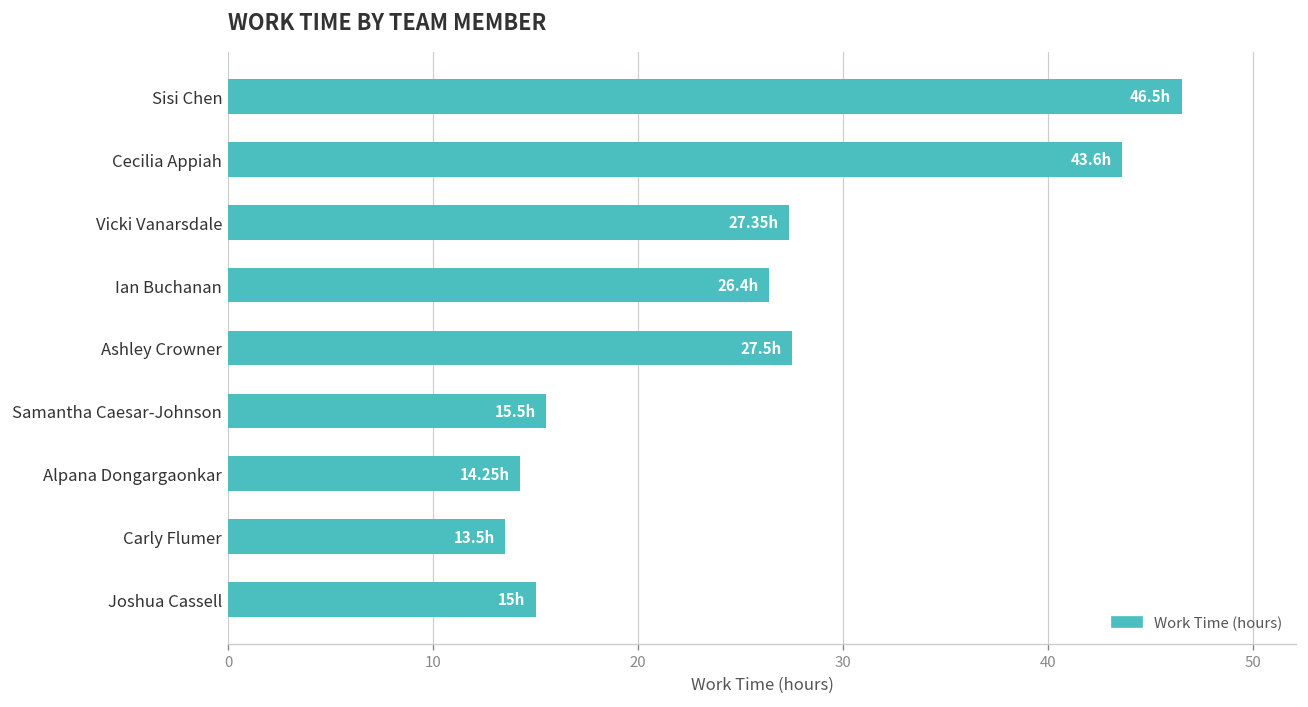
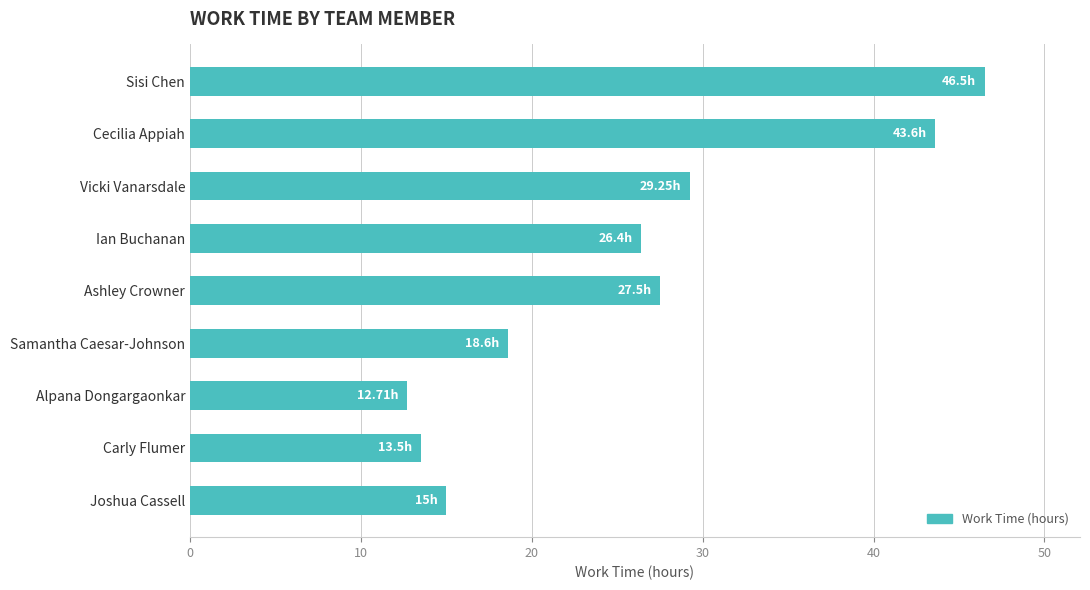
  {
    "Sisi Chen": "46.5h",
    "Cecilia Appiah": "43.6h",
-   "Vicki Vanarsdale": "27.35h",
+   "Vicki Vanarsdale": "29.25h",
    "Ian Buchanan": "26.4h",
    "Ashley Crowner": "27.5h",
-   "Samantha Caesar-Johnson": "15.5h",
-   "Alpana Dongargaonkar": "14.25h",
+   "Samantha Caesar-Johnson": "18.6h",
+   "Alpana Dongargaonkar": "12.71h",
    "Carly Flumer": "13.5h",
    "Joshua Cassell": "15h"
  }
